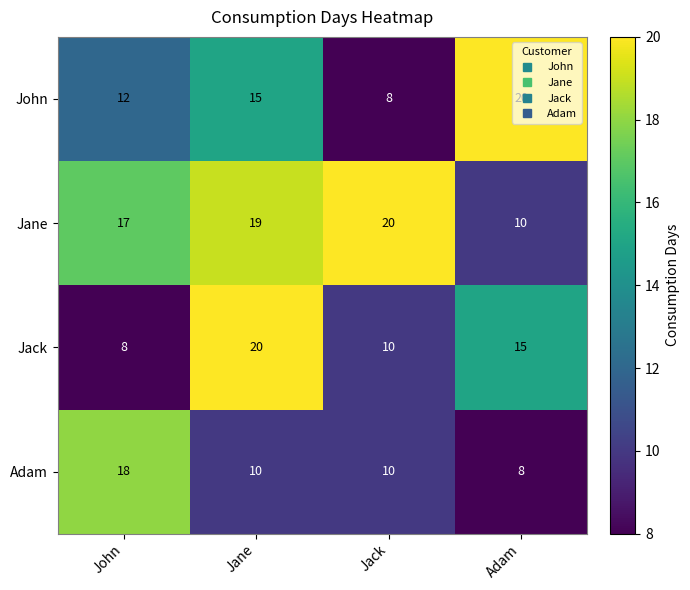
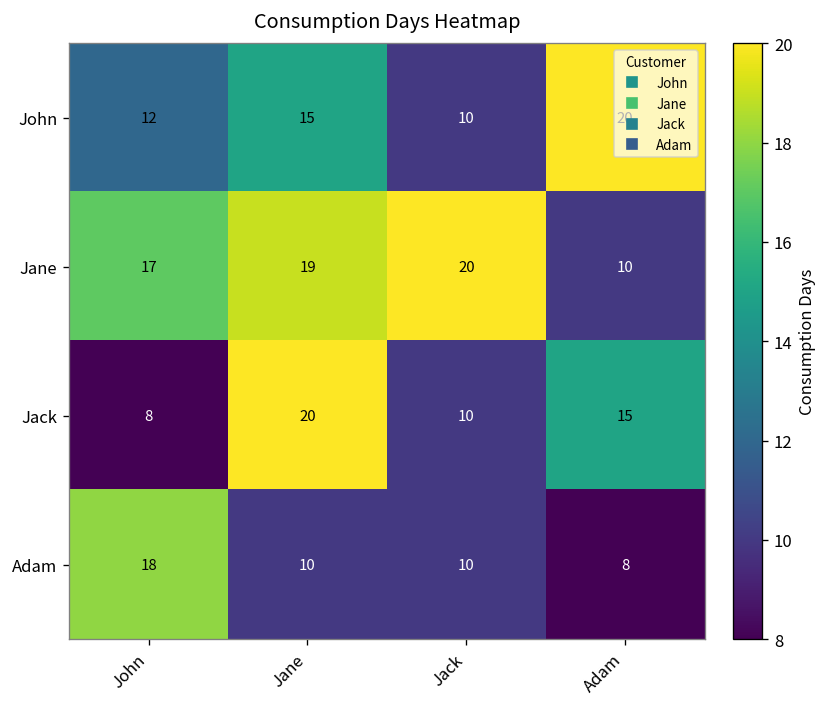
  {
    "John": {
      "John": 12,
      "Jane": 15,
-     "Jack": 8
+     "Jack": 10
    },
    "Jane": {
      "John": 17,
      "Jane": 19,
      "Jack": 20,
      "Adam": 10
    },
    "Jack": {
      "John": 8,
      "Jane": 20,
      "Jack": 10,
      "Adam": 15
    },
    "Adam": {
      "John": 18,
      "Jane": 10,
      "Jack": 10,
      "Adam": 8
    }
  }
